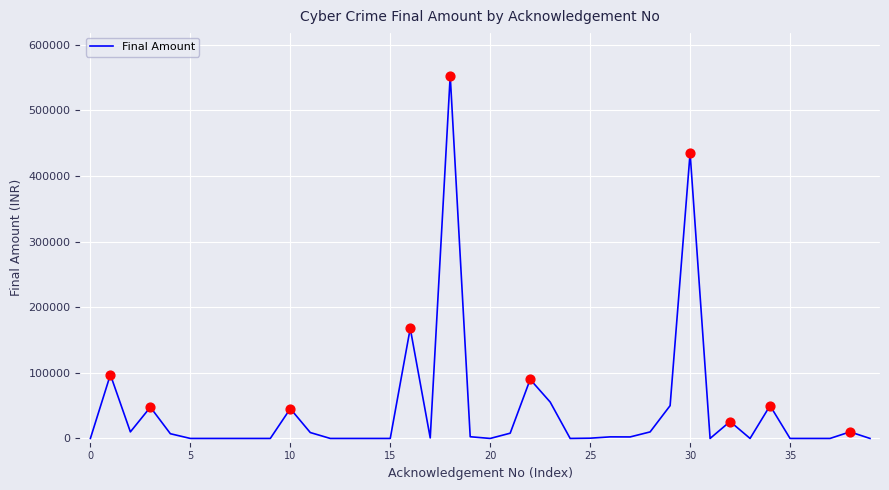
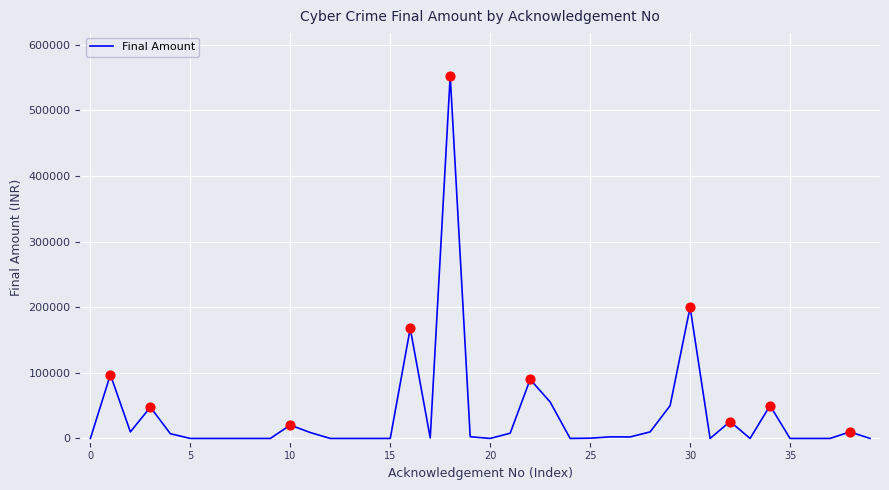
  {
    "Final Amount": {
      "0": 0,
      "5": 0,
-     "10": 50000,
+     "10": 20000,
      "15": 0,
      "20": 0,
      "25": 0,
-     "30": 440000,
+     "30": 200000,
      "35": 0
    }
  }
